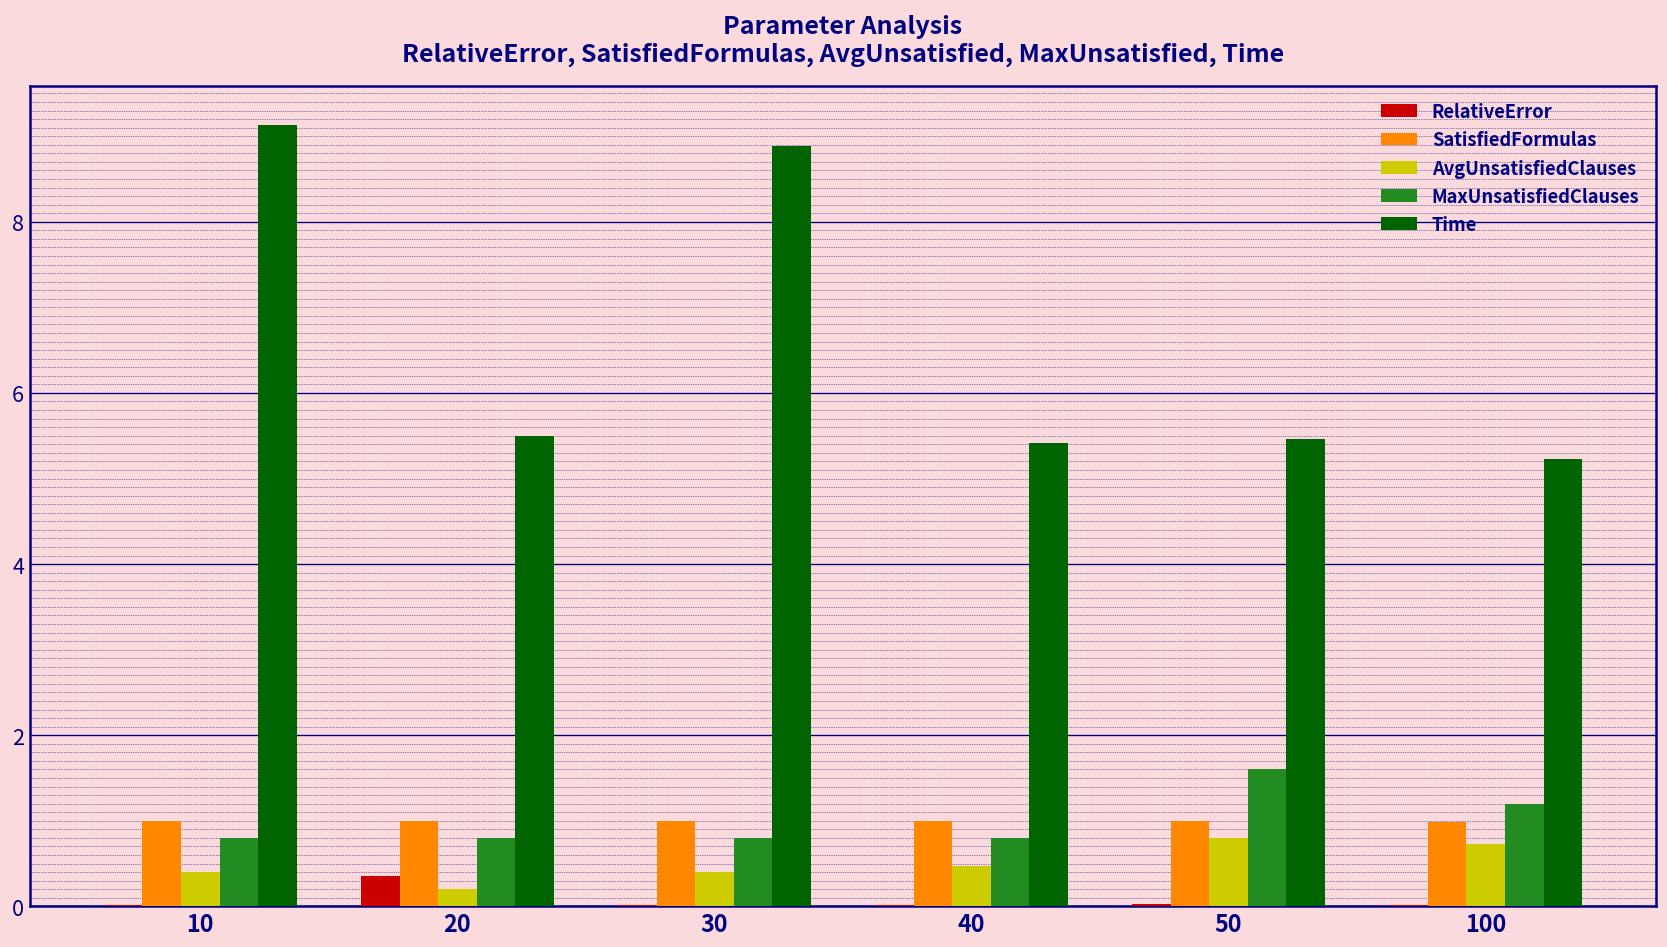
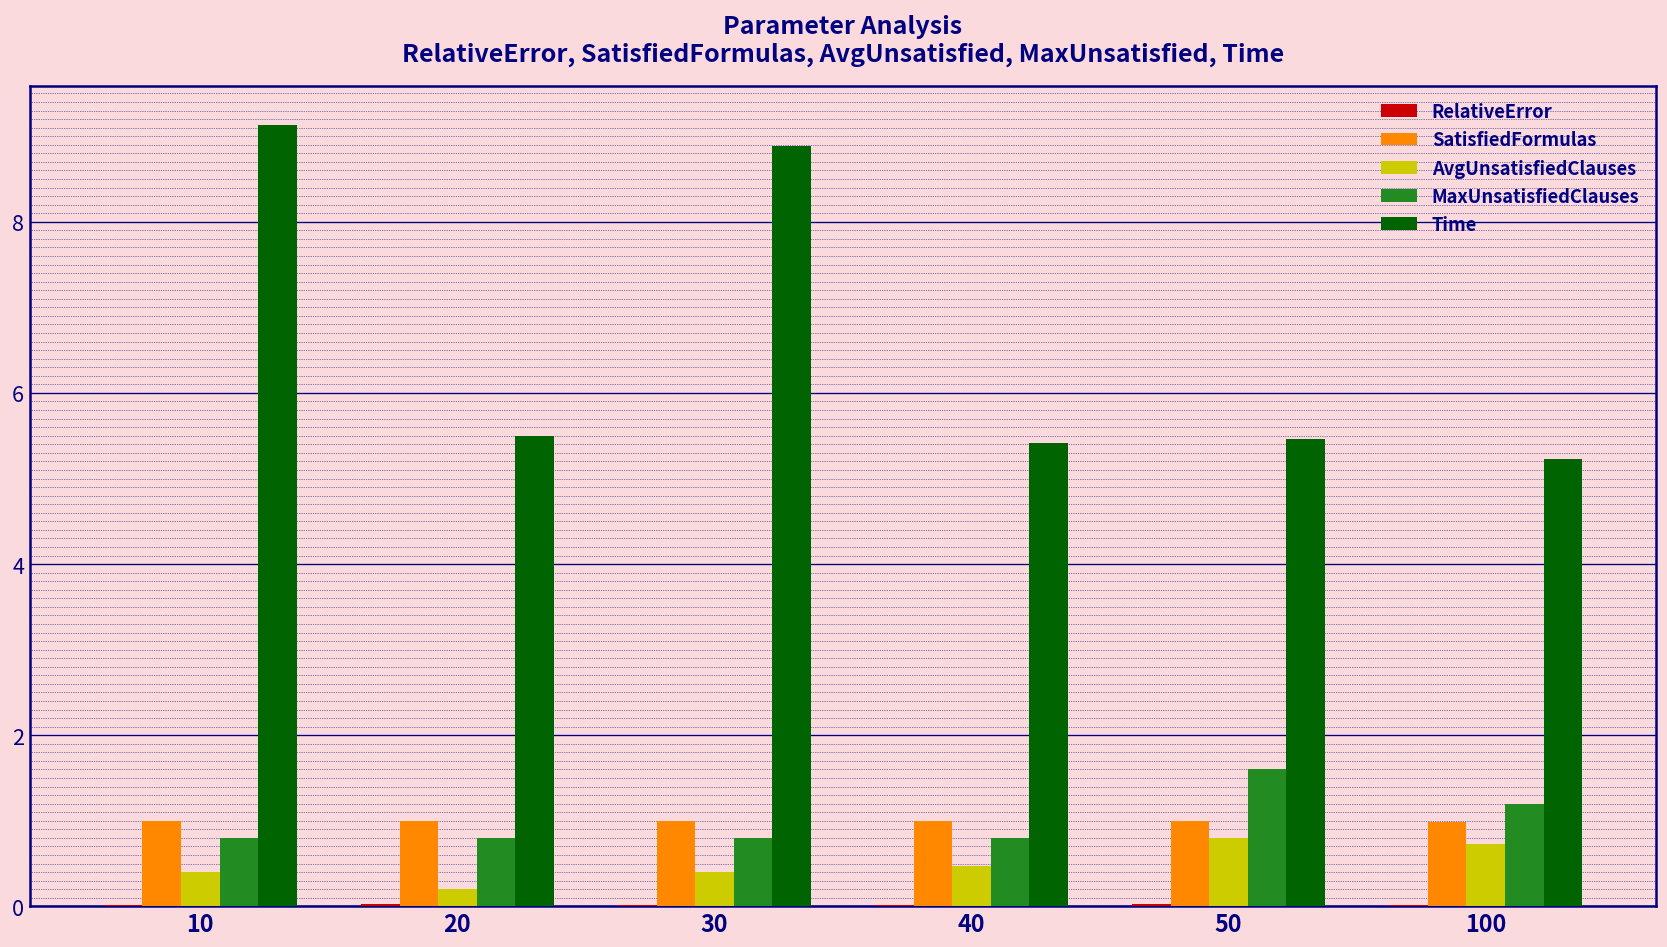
  {
    "RelativeError": {
-     "20": 0.4
+     "20": 0.0
    },
    "SatisfiedFormulas": {
      "10": 1.0,
      "20": 1.0,
      "30": 1.0,
      "40": 1.0,
      "50": 1.0,
      "100": 1.0
    },
    "AvgUnsatisfiedClauses": {
      "10": 0.4,
      "20": 0.2,
      "30": 0.4,
      "40": 0.5,
      "50": 0.8,
      "100": 0.7
    },
    "MaxUnsatisfiedClauses": {
      "10": 0.8,
      "20": 0.8,
      "30": 0.8,
      "40": 0.8,
      "50": 1.6,
      "100": 1.2
    },
    "Time": {
      "10": 9.1,
      "20": 5.5,
      "30": 8.9,
      "40": 5.4,
      "50": 5.5,
      "100": 5.2
    }
  }
